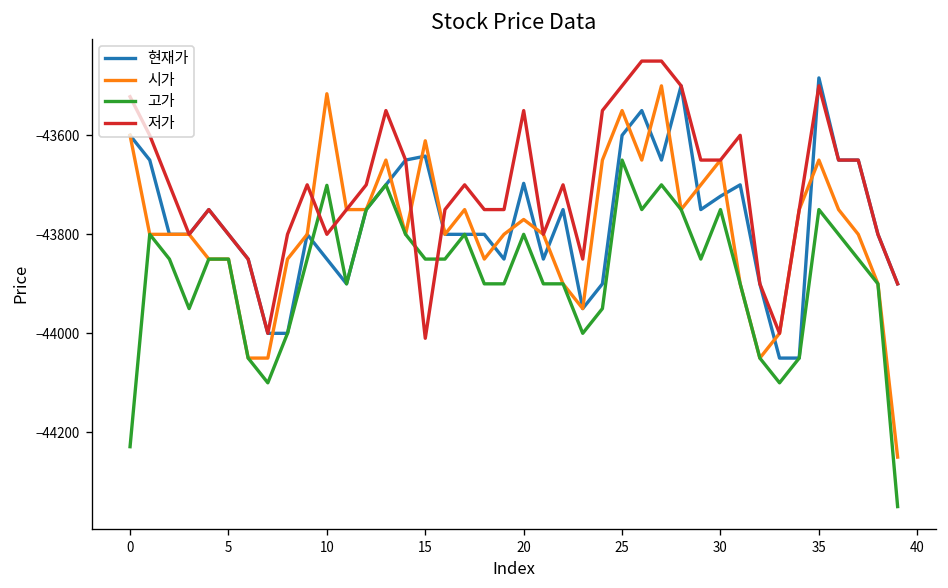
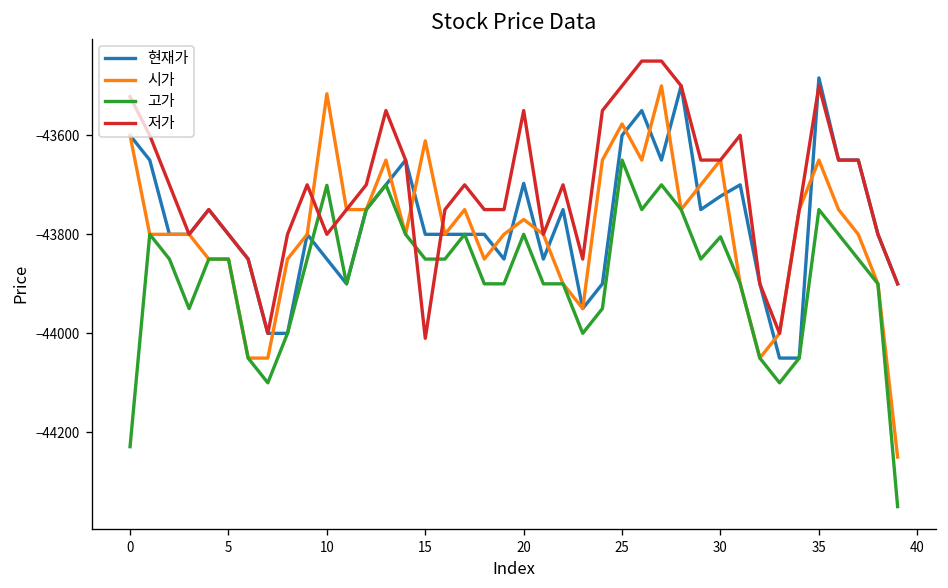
  {
    "현재가": {
      "10": -43850,
-     "15": -43640,
+     "15": -43800,
      "20": -43700,
      "25": -43600,
      "30": -43720,
      "35": -43480
    },
    "시가": {
      "10": -43520,
      "15": -43610,
      "20": -43770,
-     "25": -43550,
+     "25": -43580,
      "35": -43650
    },
    "고가": {
      "0": -44230,
      "10": -43700,
      "15": -43850,
      "20": -43800,
      "25": -43650,
-     "30": -43750,
+     "30": -43810,
      "35": -43750
    },
    "저가": {
      "10": -43800,
      "15": -44010,
      "20": -43550,
      "25": -43500,
      "35": -43500
    }
  }
